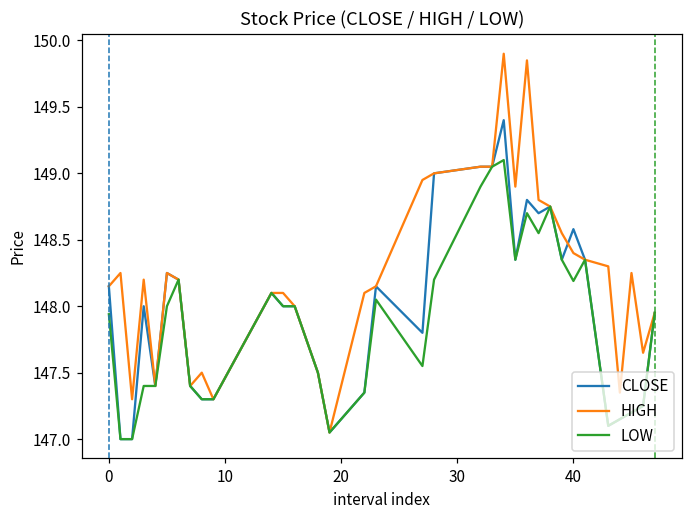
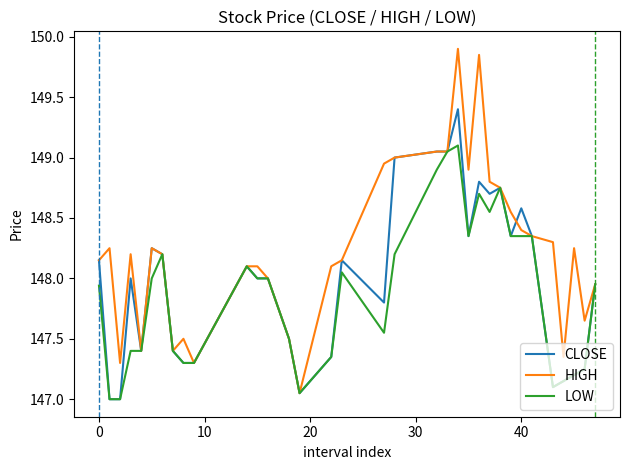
  {
    "CLOSE": {
      "40": 148.58
    },
    "HIGH": {
      "40": 148.40
    },
    "LOW": {
      "0": 147.94,
-     "40": 148.19
+     "40": 148.35
    }
  }
